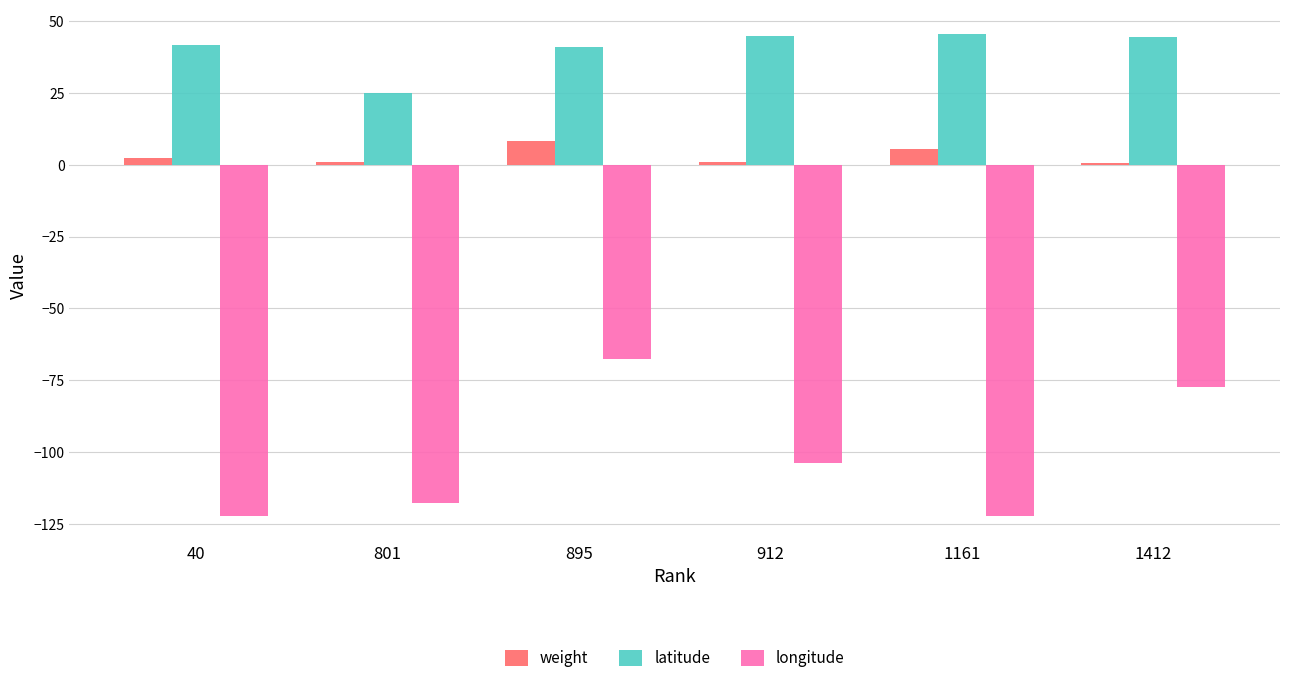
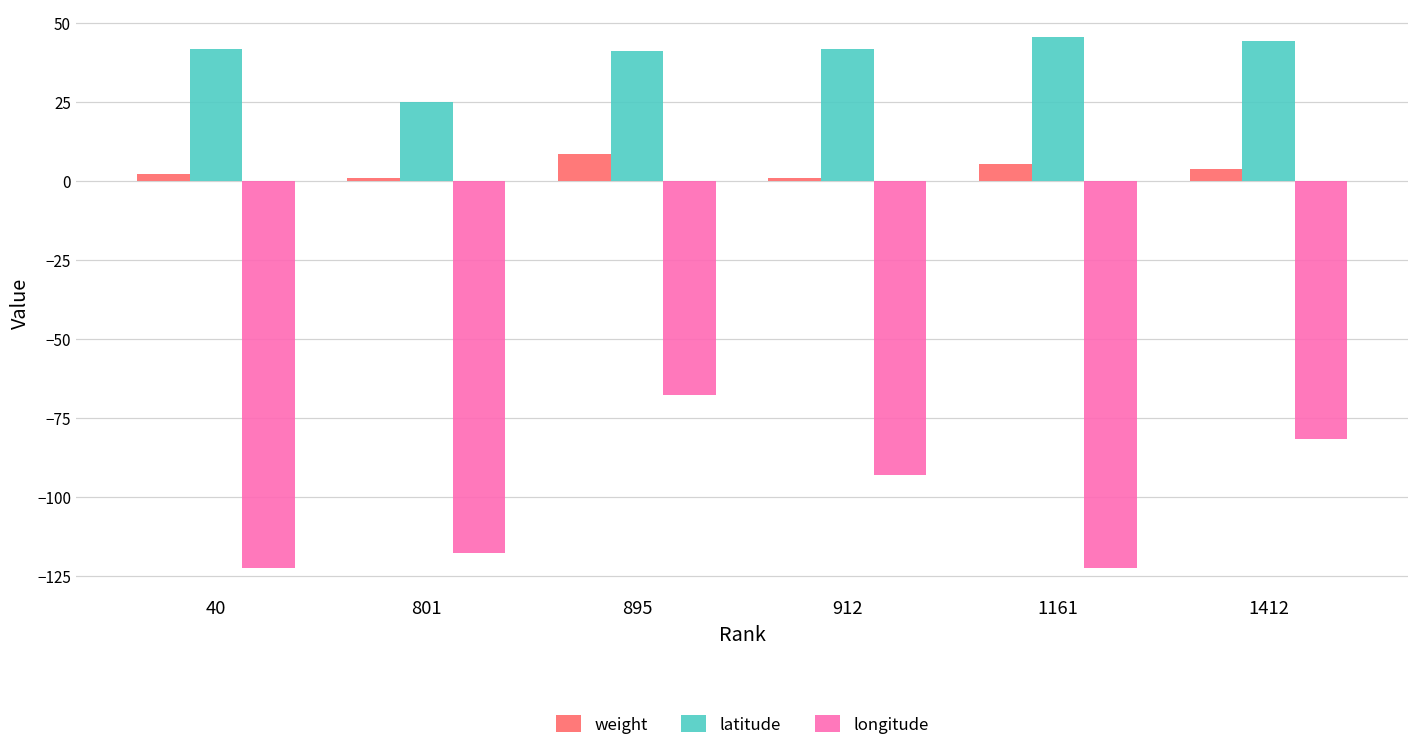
  {
    "weight": {
      "40": 2,
      "895": 8,
      "1161": 5,
-     "1412": 1
+     "1412": 4
    },
    "latitude": {
      "40": 42,
      "801": 25,
      "895": 41,
-     "912": 45,
+     "912": 42,
      "1161": 46,
      "1412": 44
    },
    "longitude": {
      "40": -122,
      "801": -118,
      "895": -68,
-     "912": -104,
+     "912": -93,
      "1161": -122,
-     "1412": -77
+     "1412": -82
    }
  }
